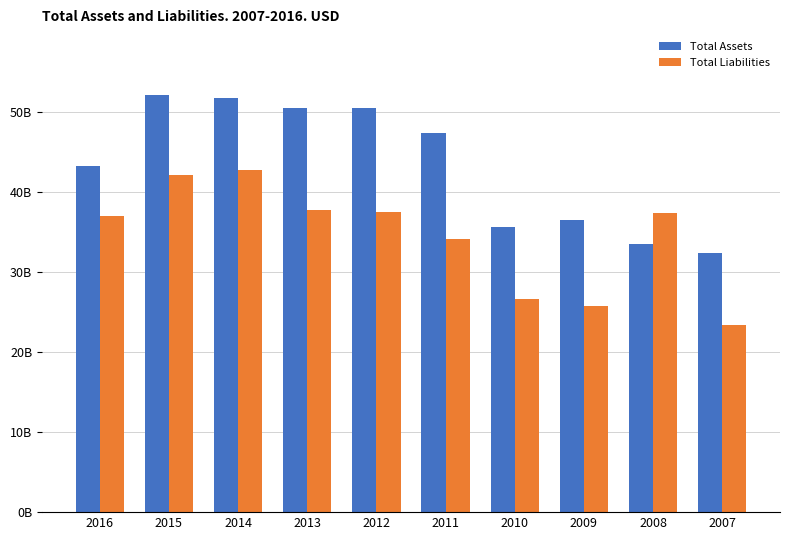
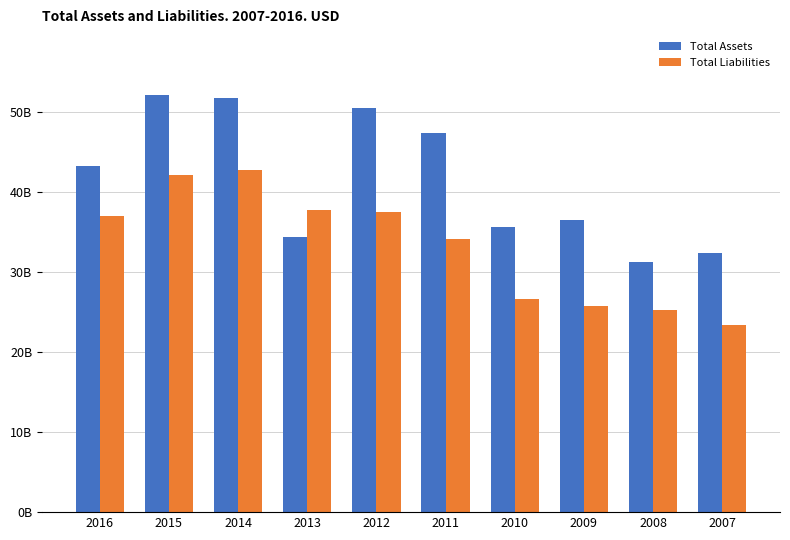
  {
    "Total Assets": {
      "2016": 43000000000,
      "2015": 52000000000,
      "2014": 52000000000,
-     "2013": 50000000000,
+     "2013": 34000000000,
      "2012": 50000000000,
      "2011": 47000000000,
      "2010": 36000000000,
      "2009": 36000000000,
-     "2008": 34000000000,
+     "2008": 31000000000,
      "2007": 32000000000
    },
    "Total Liabilities": {
      "2016": 37000000000,
      "2015": 42000000000,
      "2014": 43000000000,
      "2013": 38000000000,
      "2012": 37000000000,
      "2011": 34000000000,
      "2010": 27000000000,
      "2009": 26000000000,
-     "2008": 37000000000,
+     "2008": 25000000000,
      "2007": 23000000000
    }
  }
